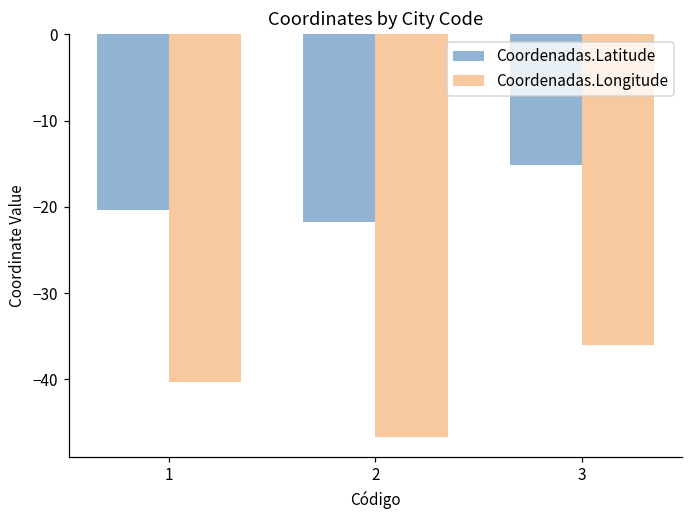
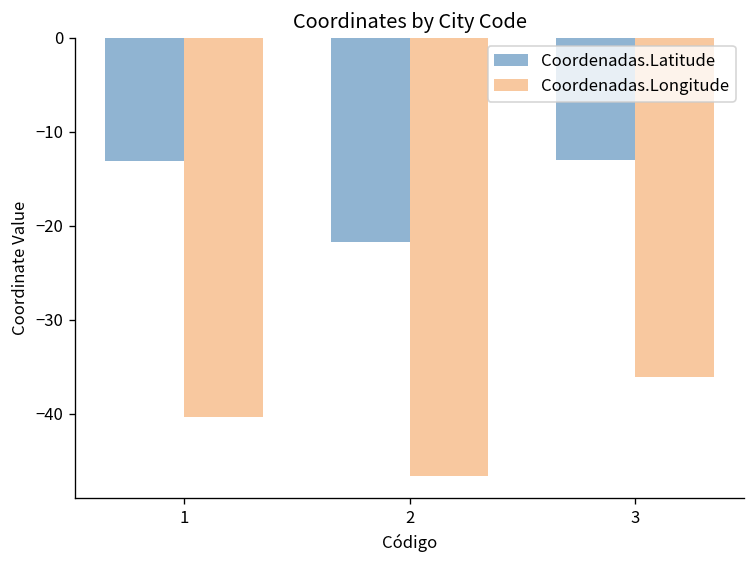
  {
    "Coordenadas.Latitude": {
-     "1": -20,
+     "1": -13,
      "2": -22,
-     "3": -15
+     "3": -13
    },
    "Coordenadas.Longitude": {
      "1": -40,
      "2": -47,
      "3": -36
    }
  }
